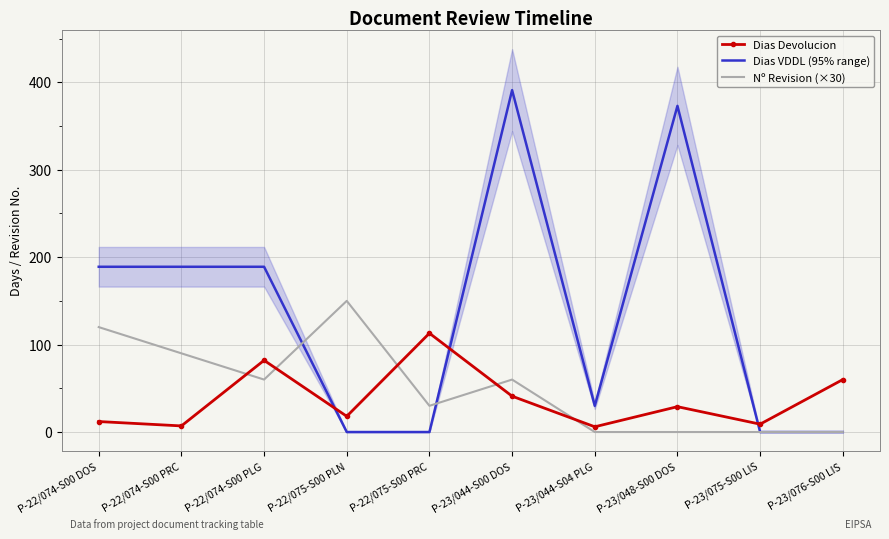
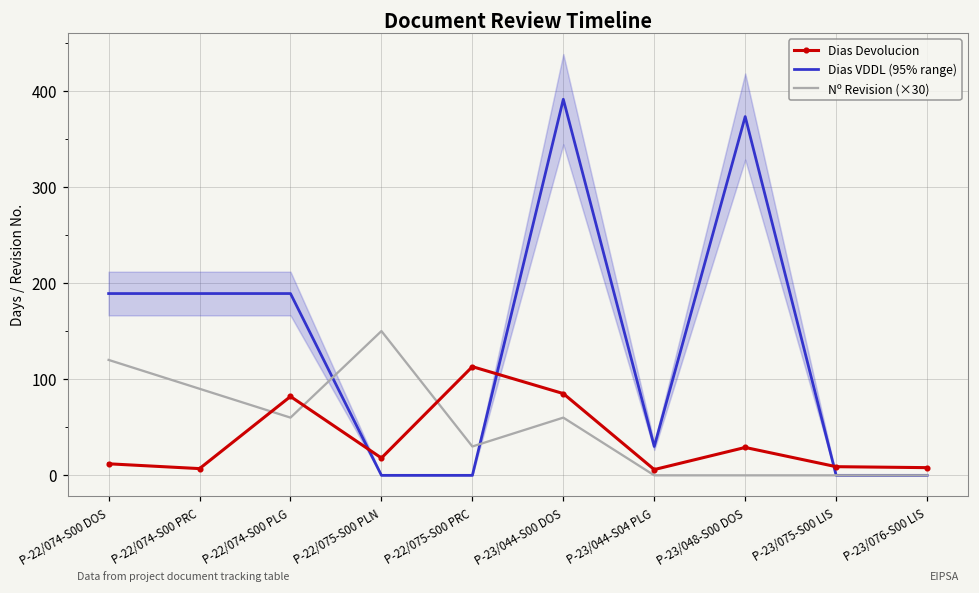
  {
    "Dias Devolucion": {
      "P-22/074-S00 DOS": 10,
      "P-22/074-S00 PRC": 10,
      "P-22/074-S00 PLG": 80,
      "P-22/075-S00 PLN": 20,
      "P-22/075-S00 PRC": 110,
-     "P-23/044-S00 DOS": 40,
+     "P-23/044-S00 DOS": 90,
      "P-23/044-S04 PLG": 10,
      "P-23/048-S00 DOS": 30,
      "P-23/075-S00 LIS": 10,
-     "P-23/076-S00 LIS": 60
+     "P-23/076-S00 LIS": 10
    },
    "Nº Revision (×30)": {
      "P-22/074-S00 DOS": 120,
      "P-22/074-S00 PRC": 90,
      "P-22/074-S00 PLG": 60,
      "P-22/075-S00 PLN": 150,
      "P-22/075-S00 PRC": 30,
      "P-23/044-S00 DOS": 60,
      "P-23/044-S04 PLG": 0,
      "P-23/048-S00 DOS": 0
    }
  }
